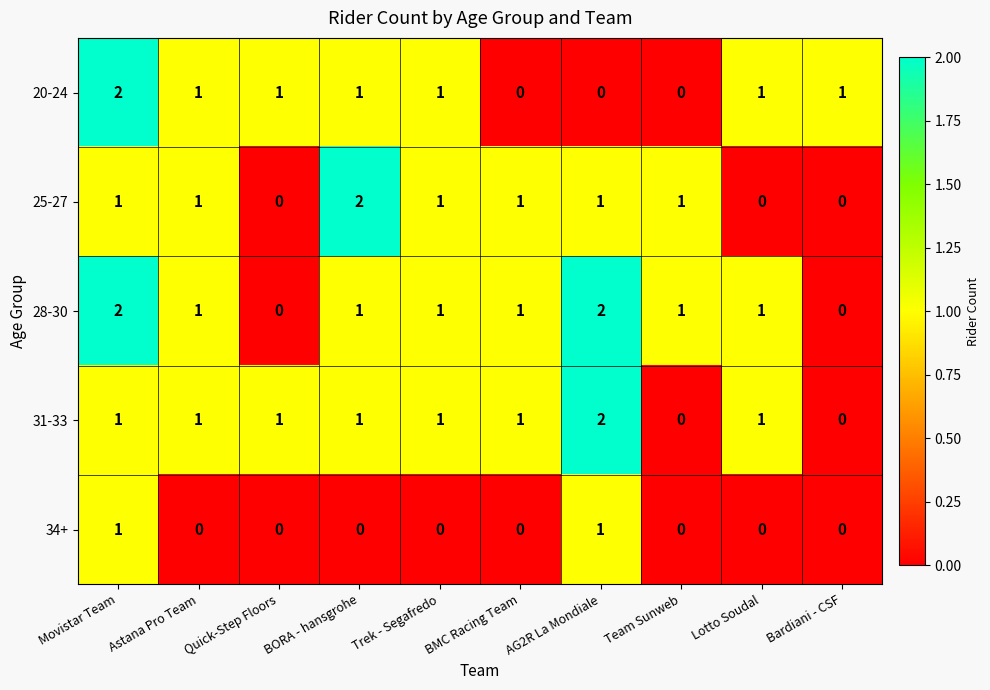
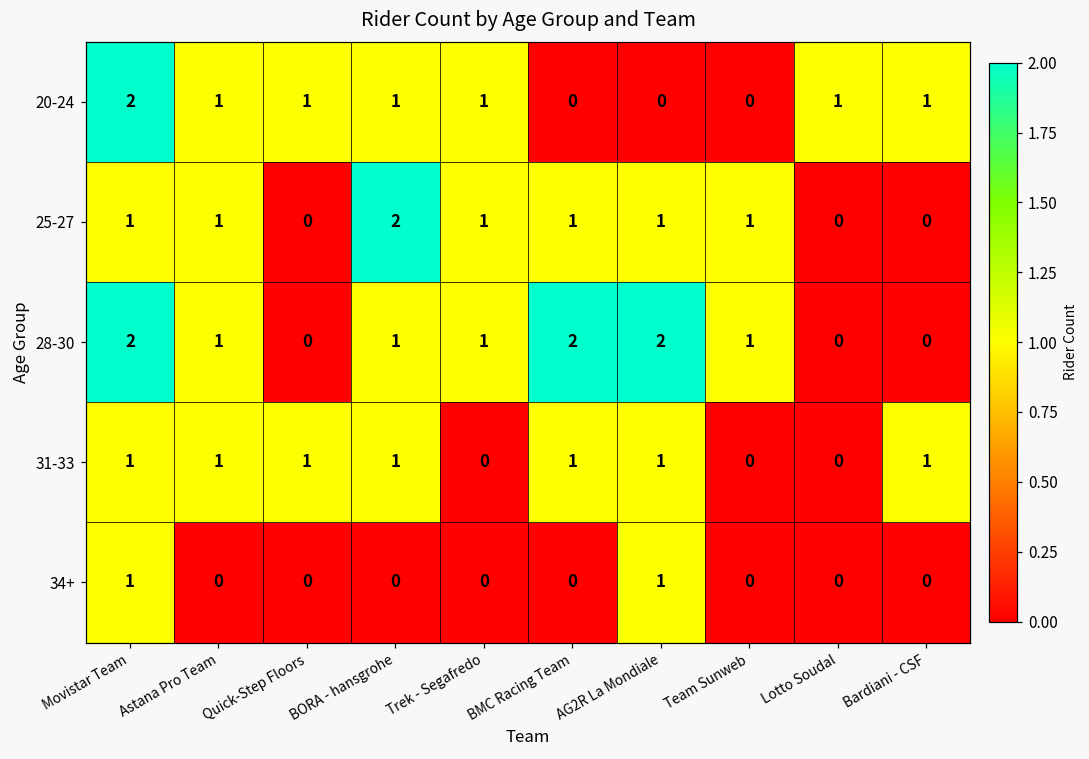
  {
    "20-24": {
      "Movistar Team": 2,
      "Astana Pro Team": 1,
      "Quick-Step Floors": 1,
      "BORA - hansgrohe": 1,
      "Trek - Segafredo": 1,
      "BMC Racing Team": 0,
      "AG2R La Mondiale": 0,
      "Team Sunweb": 0,
      "Lotto Soudal": 1,
      "Bardiani - CSF": 1
    },
    "25-27": {
      "Movistar Team": 1,
      "Astana Pro Team": 1,
      "Quick-Step Floors": 0,
      "BORA - hansgrohe": 2,
      "Trek - Segafredo": 1,
      "BMC Racing Team": 1,
      "AG2R La Mondiale": 1,
      "Team Sunweb": 1,
      "Lotto Soudal": 0,
      "Bardiani - CSF": 0
    },
    "28-30": {
      "Movistar Team": 2,
      "Astana Pro Team": 1,
      "Quick-Step Floors": 0,
      "BORA - hansgrohe": 1,
      "Trek - Segafredo": 1,
-     "BMC Racing Team": 1,
+     "BMC Racing Team": 2,
      "AG2R La Mondiale": 2,
      "Team Sunweb": 1,
-     "Lotto Soudal": 1,
+     "Lotto Soudal": 0,
      "Bardiani - CSF": 0
    },
    "31-33": {
      "Movistar Team": 1,
      "Astana Pro Team": 1,
      "Quick-Step Floors": 1,
      "BORA - hansgrohe": 1,
-     "Trek - Segafredo": 1,
+     "Trek - Segafredo": 0,
      "BMC Racing Team": 1,
-     "AG2R La Mondiale": 2,
+     "AG2R La Mondiale": 1,
      "Team Sunweb": 0,
-     "Lotto Soudal": 1,
-     "Bardiani - CSF": 0
+     "Lotto Soudal": 0,
+     "Bardiani - CSF": 1
    },
    "34+": {
      "Movistar Team": 1,
      "Astana Pro Team": 0,
      "Quick-Step Floors": 0,
      "BORA - hansgrohe": 0,
      "Trek - Segafredo": 0,
      "BMC Racing Team": 0,
      "AG2R La Mondiale": 1,
      "Team Sunweb": 0,
      "Lotto Soudal": 0,
      "Bardiani - CSF": 0
    }
  }
